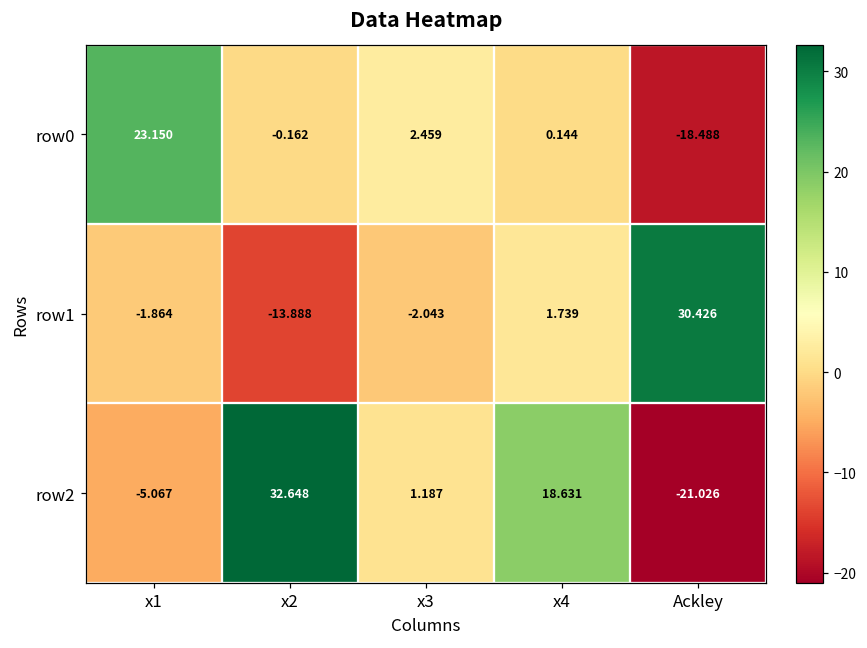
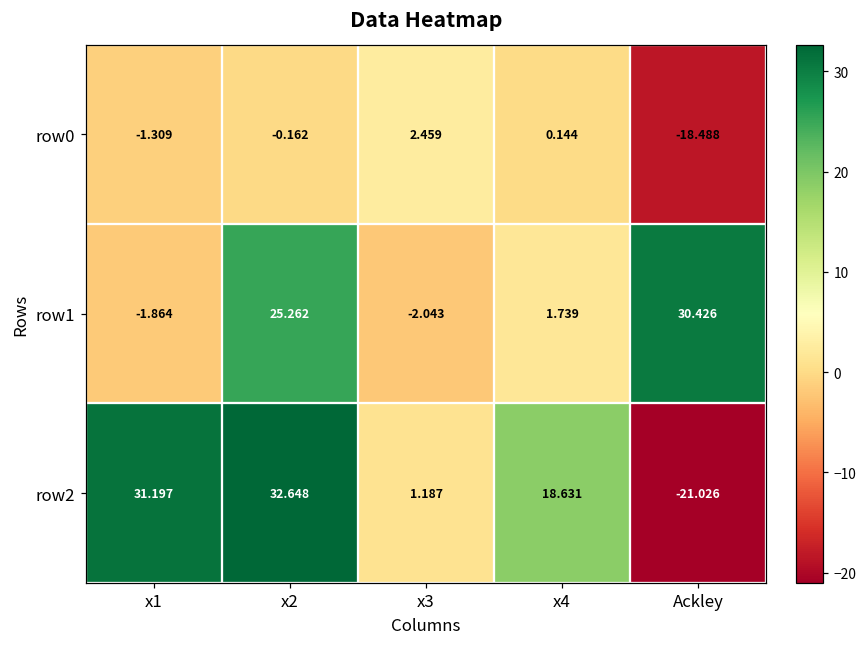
  {
    "row0": {
-     "x1": 23.150,
+     "x1": -1.309,
      "x2": -0.162,
      "x3": 2.459,
      "x4": 0.144,
      "Ackley": -18.488
    },
    "row1": {
      "x1": -1.864,
-     "x2": -13.888,
+     "x2": 25.262,
      "x3": -2.043,
      "x4": 1.739,
      "Ackley": 30.426
    },
    "row2": {
-     "x1": -5.067,
+     "x1": 31.197,
      "x2": 32.648,
      "x3": 1.187,
      "x4": 18.631,
      "Ackley": -21.026
    }
  }
